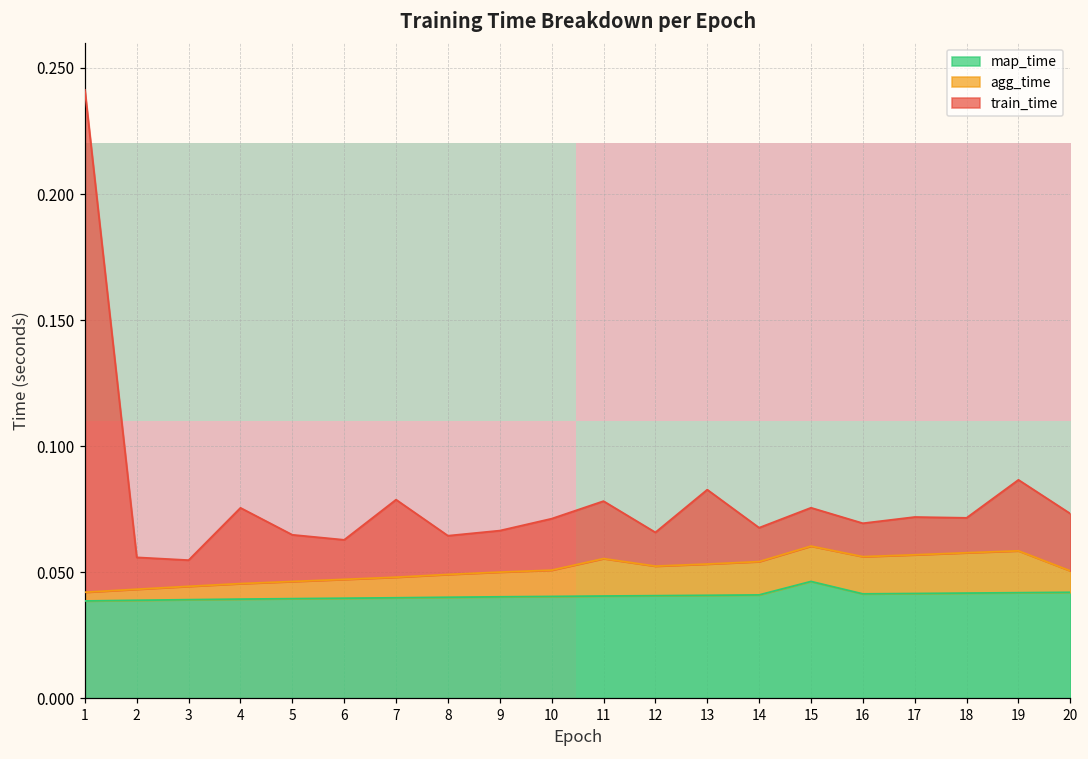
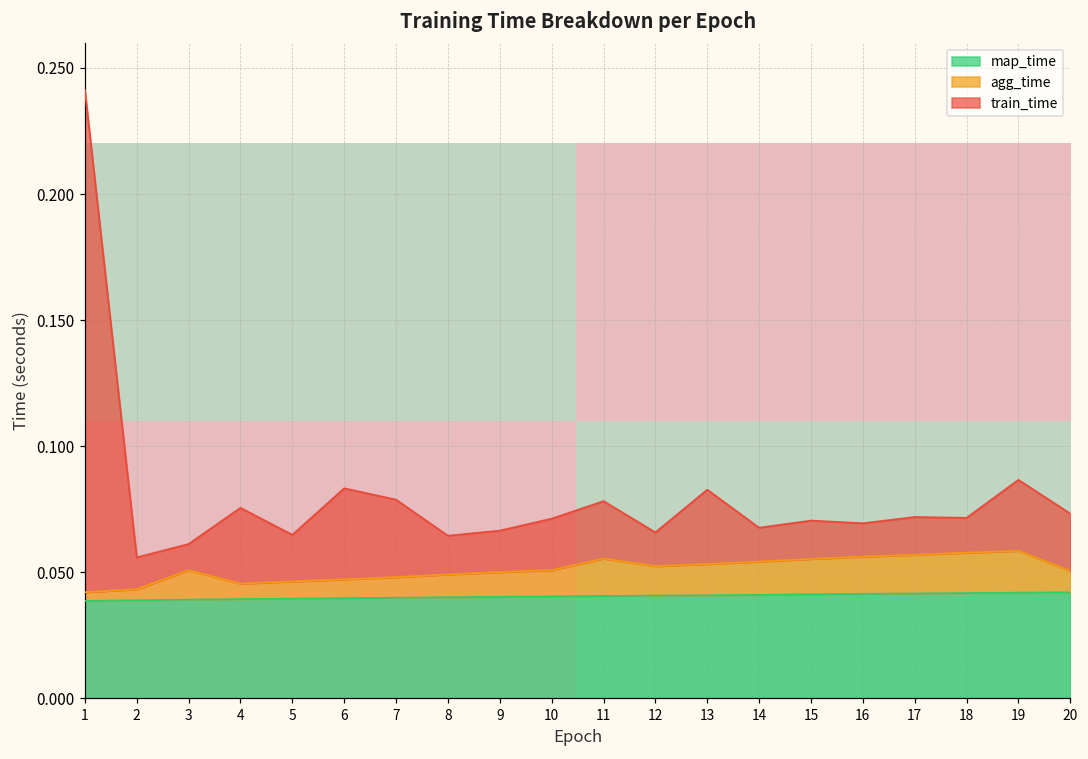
  {
    "map_time": {
      "1": 0.039,
      "2": 0.039,
      "3": 0.039,
      "4": 0.039,
      "5": 0.039,
      "6": 0.040,
      "7": 0.040,
      "8": 0.040,
      "9": 0.040,
      "10": 0.040,
      "11": 0.041,
      "12": 0.041,
      "13": 0.041,
      "14": 0.041,
-     "15": 0.046,
+     "15": 0.041,
      "16": 0.041,
      "17": 0.042,
      "18": 0.042,
      "19": 0.042,
      "20": 0.042
    },
    "agg_time": {
      "1": 0.003,
      "2": 0.004,
-     "3": 0.005,
+     "3": 0.012,
      "4": 0.006,
      "5": 0.007,
      "6": 0.007,
      "7": 0.008,
      "8": 0.009,
      "9": 0.010,
      "10": 0.010,
      "11": 0.015,
      "12": 0.012,
      "13": 0.012,
      "14": 0.013,
      "15": 0.014,
      "16": 0.015,
      "17": 0.015,
      "18": 0.016,
      "19": 0.017,
      "20": 0.009
    },
    "train_time": {
      "1": 0.199,
      "2": 0.013,
      "3": 0.010,
      "4": 0.030,
      "5": 0.019,
-     "6": 0.016,
+     "6": 0.036,
      "7": 0.031,
      "8": 0.015,
      "9": 0.016,
      "10": 0.020,
      "11": 0.023,
      "12": 0.013,
      "13": 0.029,
      "14": 0.013,
      "15": 0.015,
      "16": 0.013,
      "17": 0.015,
      "18": 0.014,
      "19": 0.028,
      "20": 0.023
    }
  }
